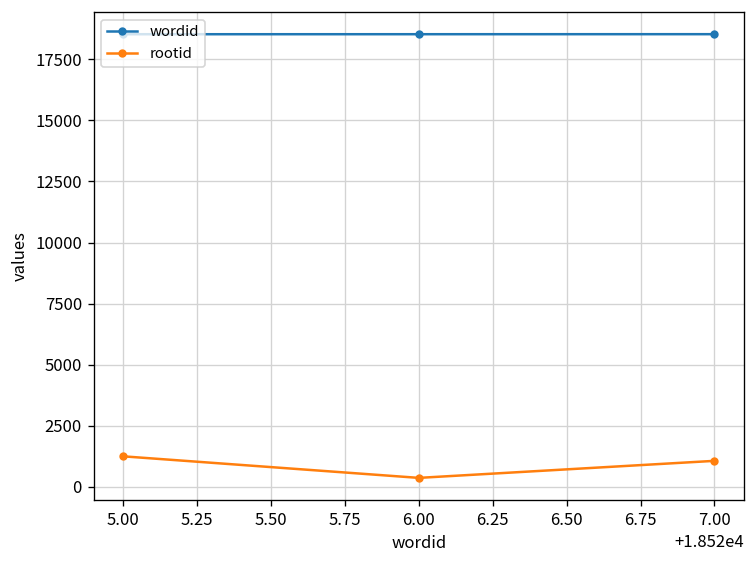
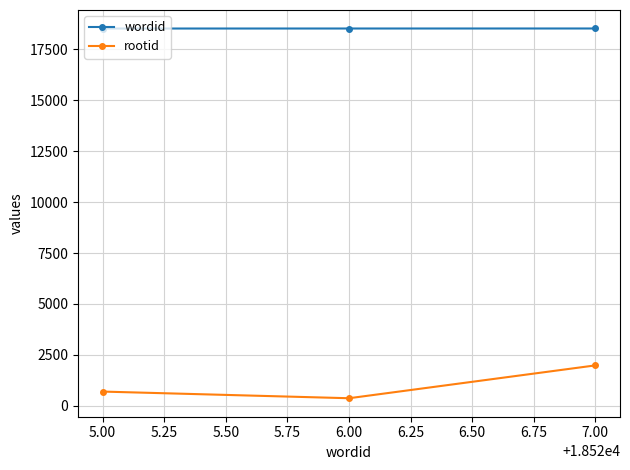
  {
    "wordid": {
      "6.00": 18500,
      "7.00": 18500
    },
    "rootid": {
-     "5.00": 1300,
+     "5.00": 700,
      "6.00": 400,
-     "7.00": 1100
+     "7.00": 2000
    }
  }
